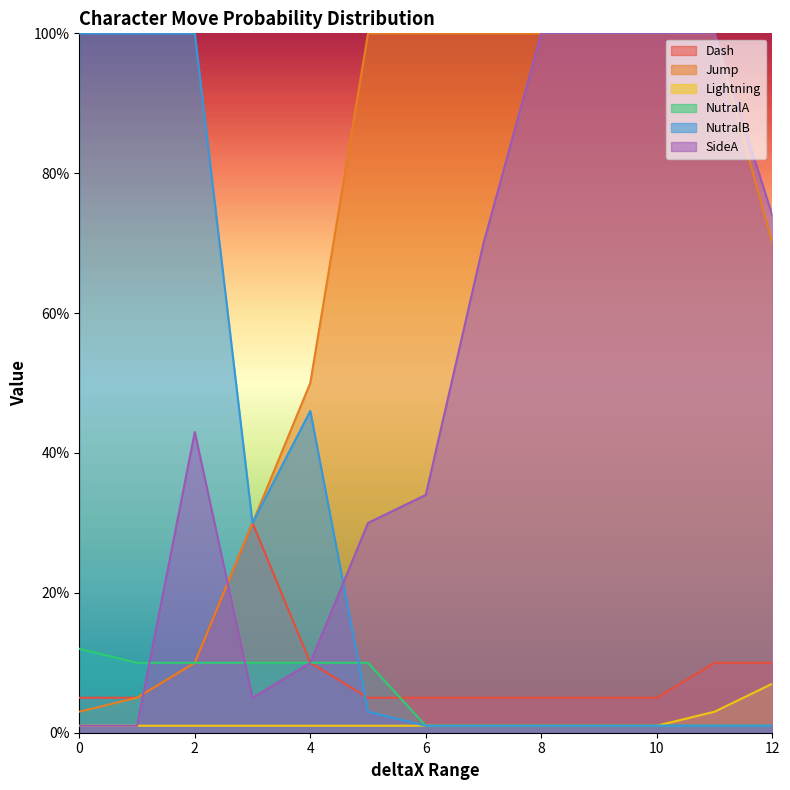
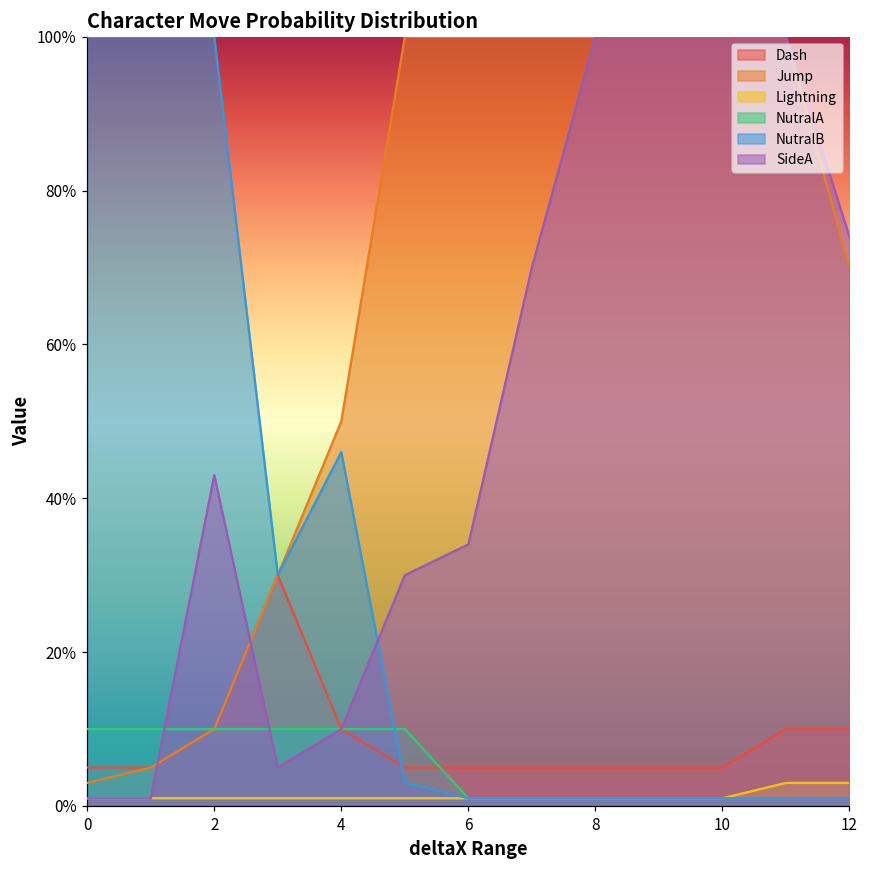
  {
    "Lightning": {
      "2": "1%",
      "4": "1%",
-     "12": "7%"
+     "12": "3%"
    },
    "NutralA": {
-     "0": "12%"
+     "0": "10%"
    },
    "NutralB": {
      "0": "100%",
      "2": "100%",
      "4": "46%"
    },
    "SideA": {
      "2": "43%",
      "6": "34%",
      "12": "74%"
    }
  }
